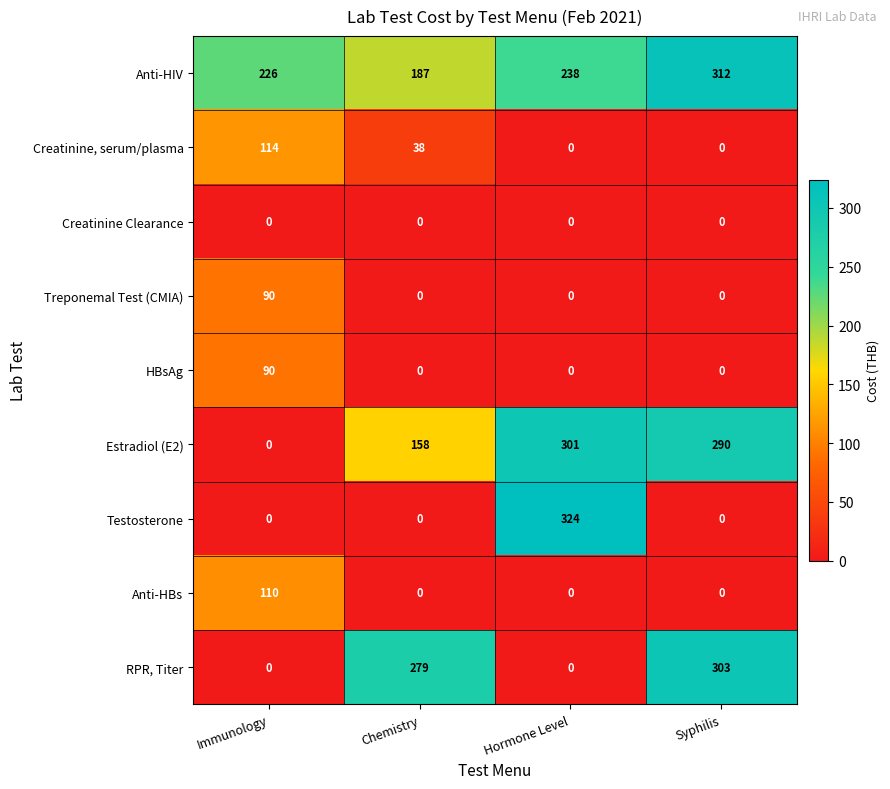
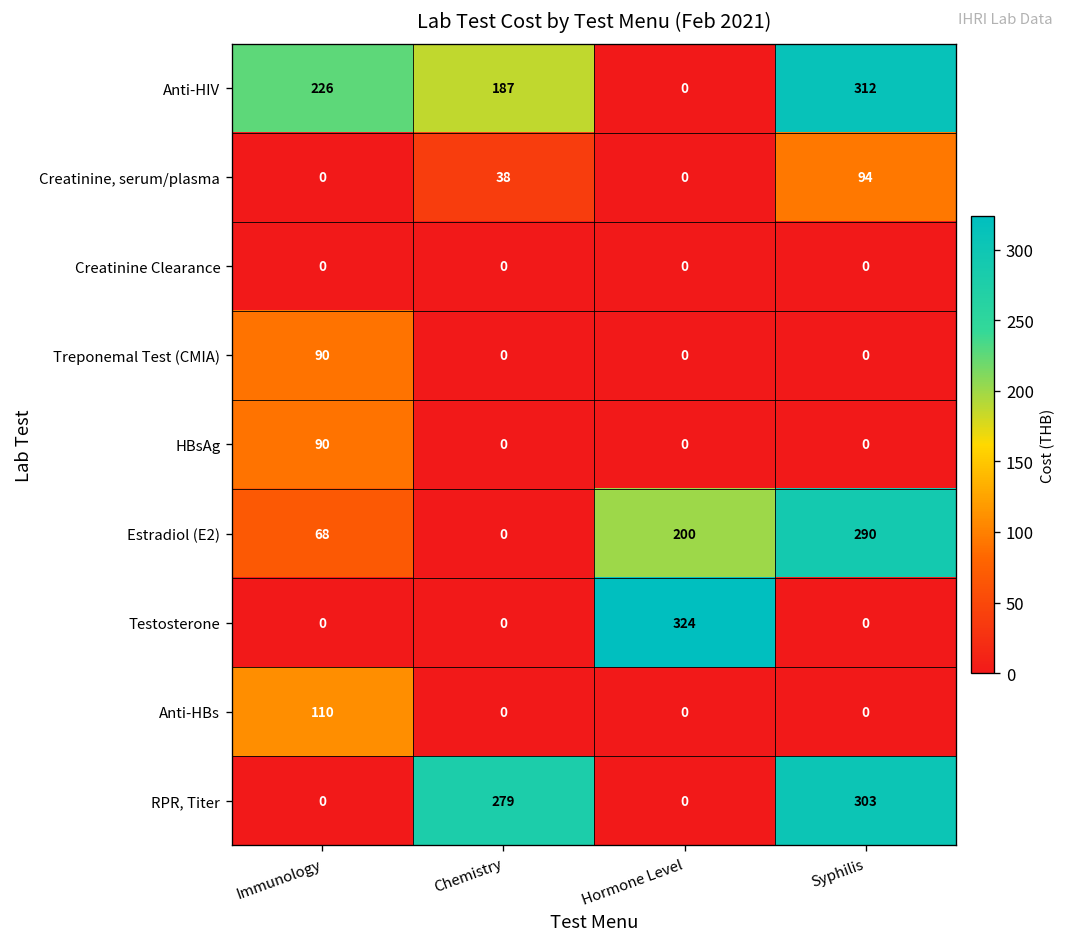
  {
    "Anti-HIV": {
      "Immunology": 226,
      "Chemistry": 187,
-     "Hormone Level": 238,
+     "Hormone Level": 0,
      "Syphilis": 312
    },
    "Creatinine, serum/plasma": {
-     "Immunology": 114,
+     "Immunology": 0,
      "Chemistry": 38,
      "Hormone Level": 0,
-     "Syphilis": 0
+     "Syphilis": 94
    },
    "Creatinine Clearance": {
      "Immunology": 0,
      "Chemistry": 0,
      "Hormone Level": 0,
      "Syphilis": 0
    },
    "Treponemal Test (CMIA)": {
      "Immunology": 90,
      "Chemistry": 0,
      "Hormone Level": 0,
      "Syphilis": 0
    },
    "HBsAg": {
      "Immunology": 90,
      "Chemistry": 0,
      "Hormone Level": 0,
      "Syphilis": 0
    },
    "Estradiol (E2)": {
-     "Immunology": 0,
-     "Chemistry": 158,
-     "Hormone Level": 301,
+     "Immunology": 68,
+     "Chemistry": 0,
+     "Hormone Level": 200,
      "Syphilis": 290
    },
    "Testosterone": {
      "Immunology": 0,
      "Chemistry": 0,
      "Hormone Level": 324,
      "Syphilis": 0
    },
    "Anti-HBs": {
      "Immunology": 110,
      "Chemistry": 0,
      "Hormone Level": 0,
      "Syphilis": 0
    },
    "RPR, Titer": {
      "Immunology": 0,
      "Chemistry": 279,
      "Hormone Level": 0,
      "Syphilis": 303
    }
  }
